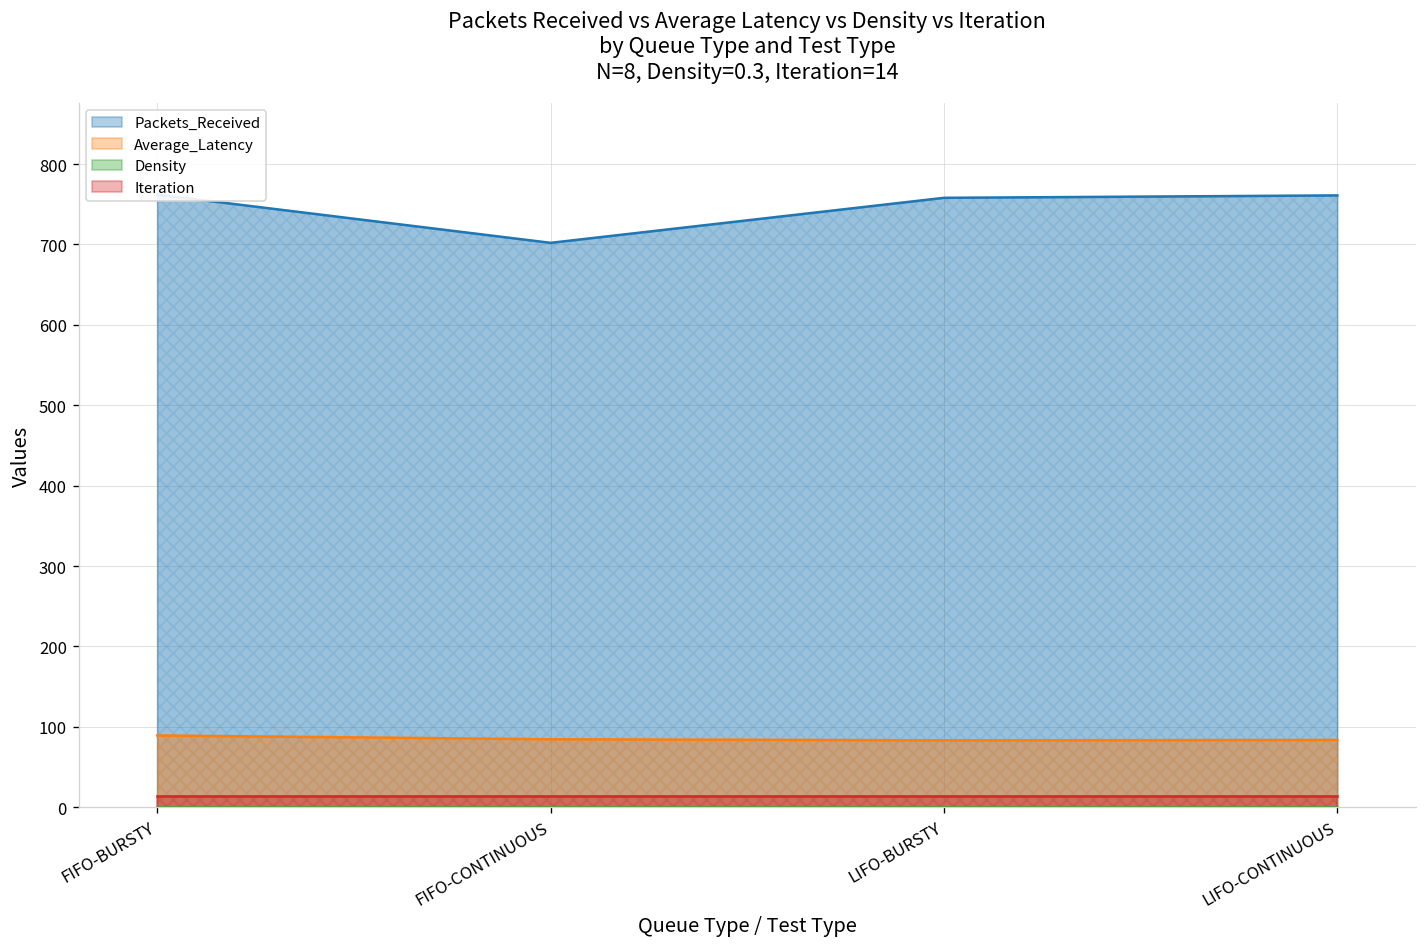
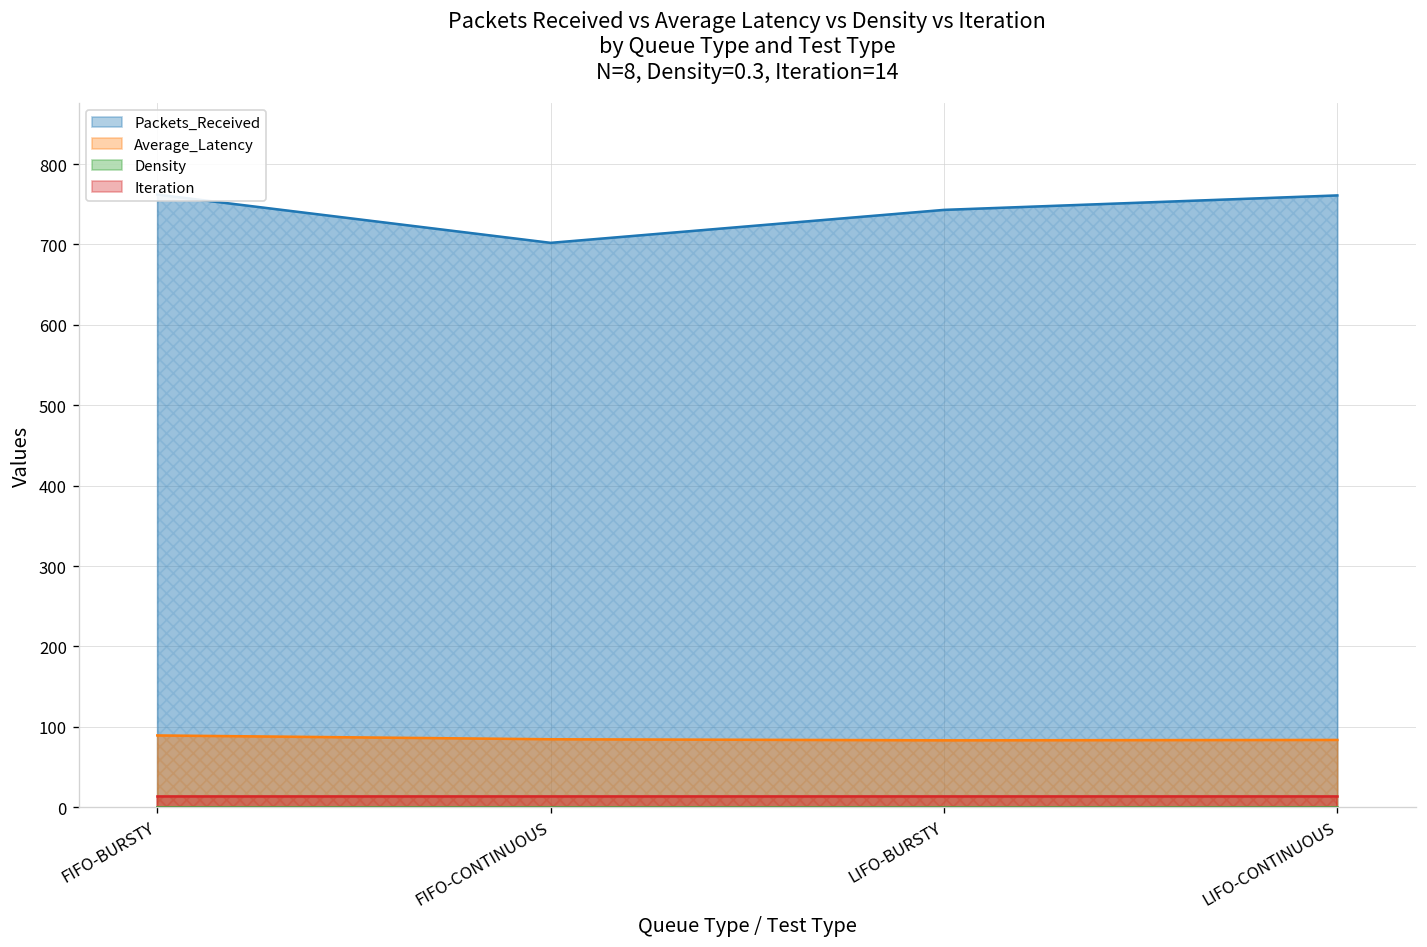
  {
    "Packets_Received": {
      "FIFO-CONTINUOUS": 700,
-     "LIFO-BURSTY": 760,
+     "LIFO-BURSTY": 740,
      "LIFO-CONTINUOUS": 760
    },
    "Density": {
      "FIFO-BURSTY": 0,
      "FIFO-CONTINUOUS": 0,
      "LIFO-BURSTY": 0,
      "LIFO-CONTINUOUS": 0
    }
  }
